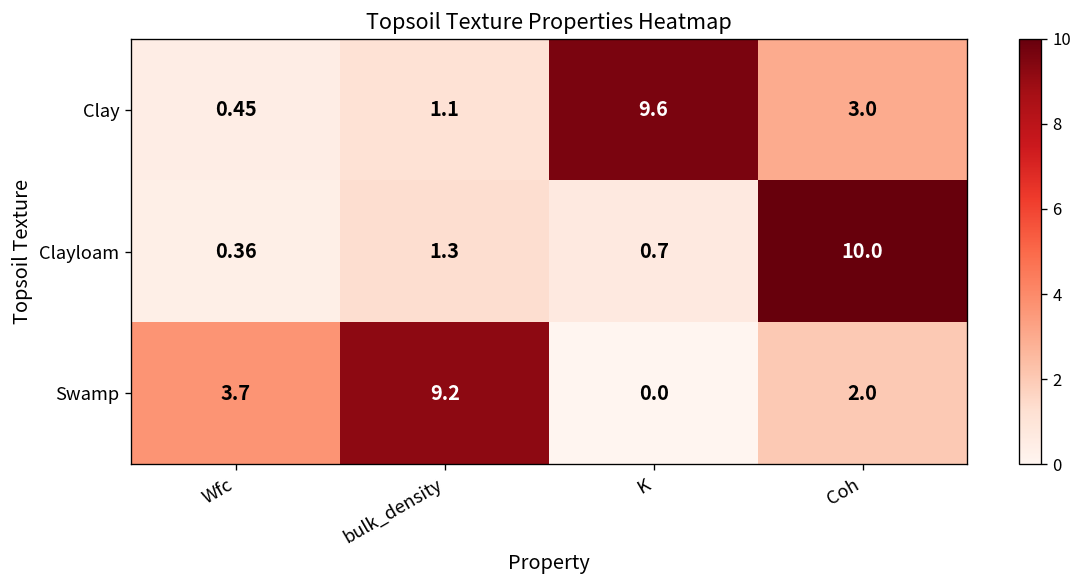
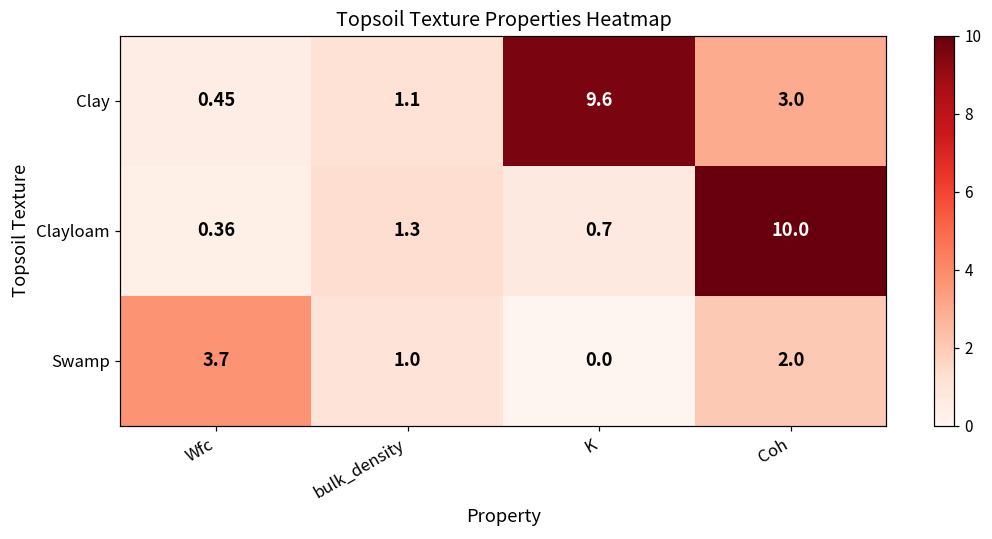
  {
    "Clay": {
      "Wfc": 0.45,
      "bulk_density": 1.1,
      "K": 9.6,
      "Coh": 3.0
    },
    "Clayloam": {
      "Wfc": 0.36,
      "bulk_density": 1.3,
      "K": 0.7,
      "Coh": 10.0
    },
    "Swamp": {
      "Wfc": 3.7,
-     "bulk_density": 9.2,
+     "bulk_density": 1.0,
      "K": 0.0,
      "Coh": 2.0
    }
  }
